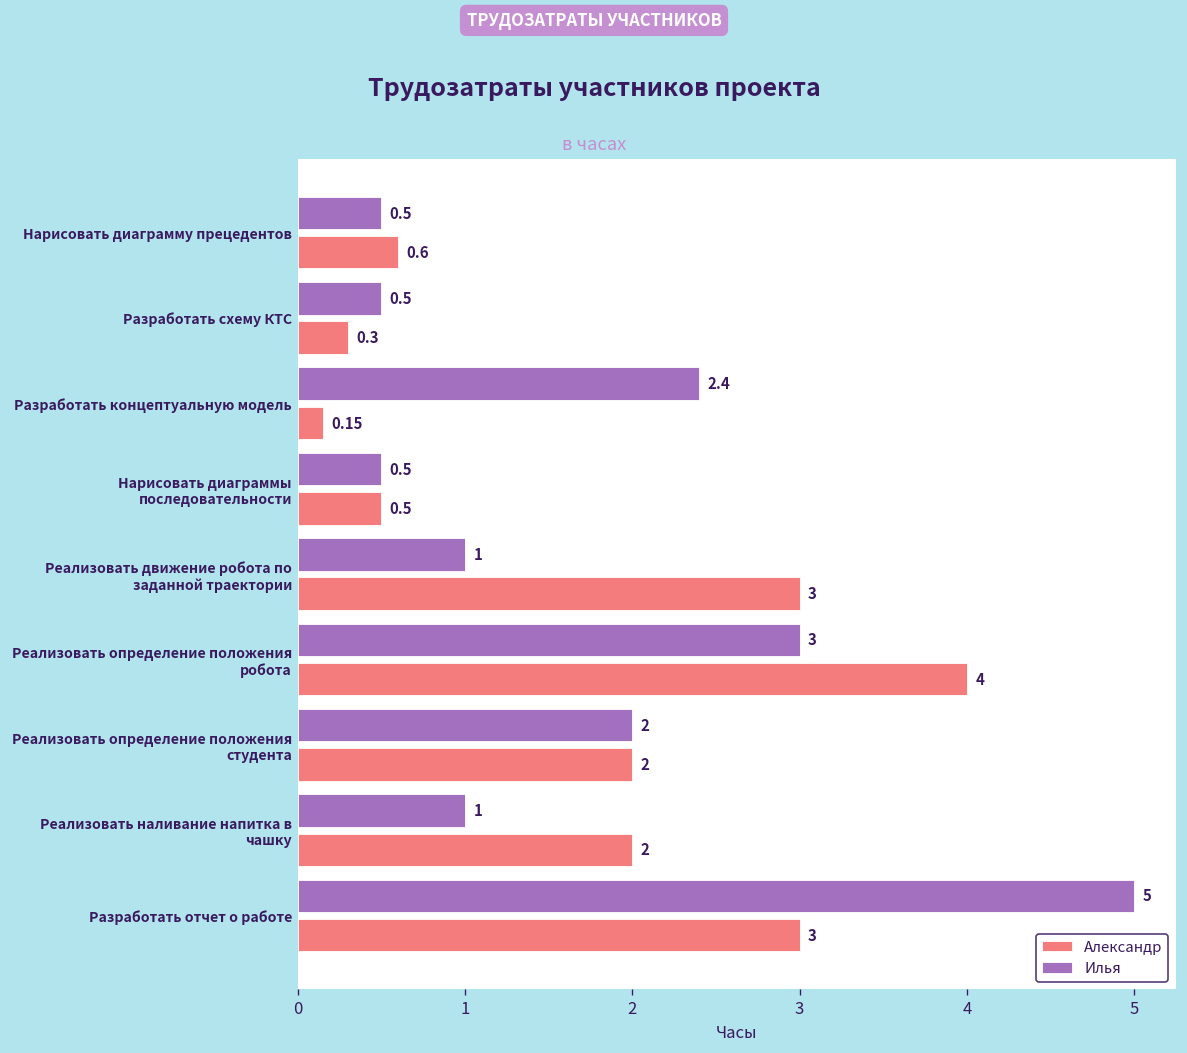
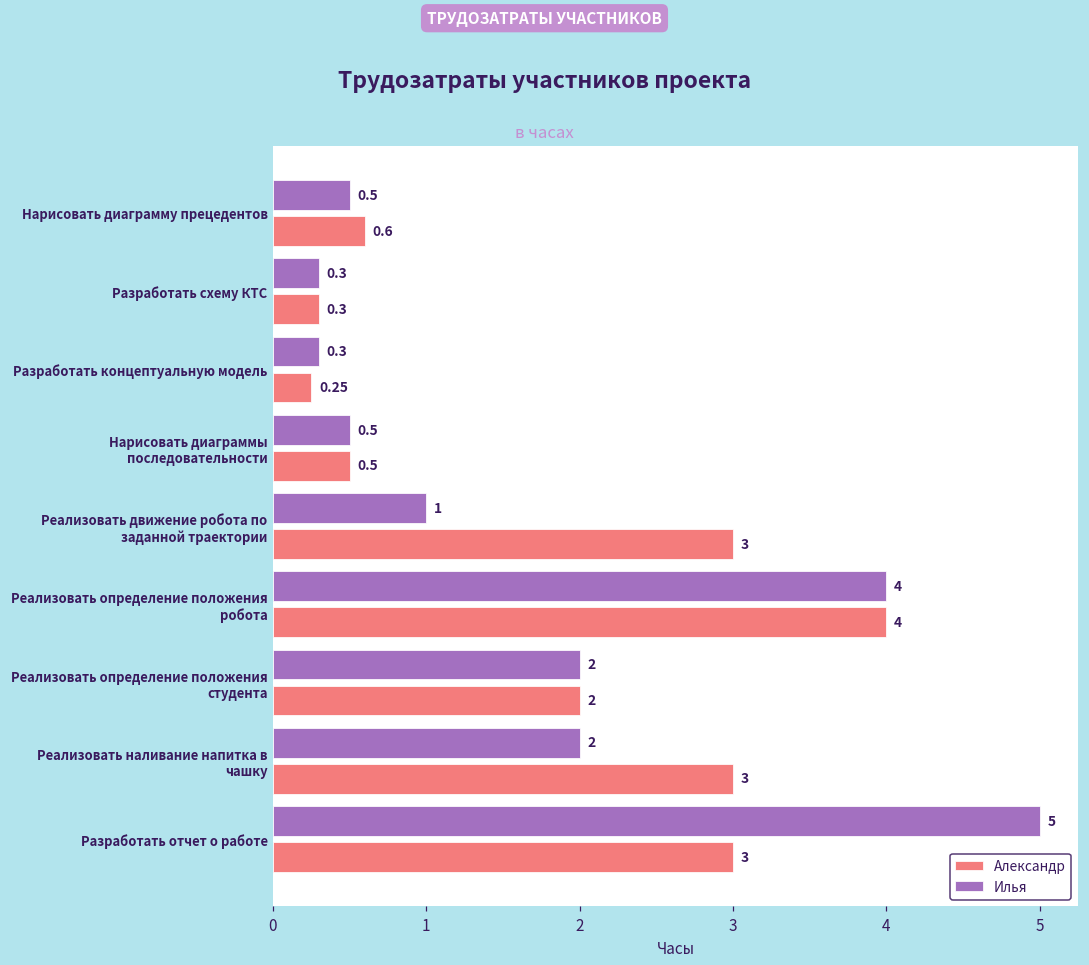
  {
    "Александр": {
      "Нарисовать диаграмму прецедентов": 0.6,
      "Разработать схему КТС": 0.3,
-     "Разработать концептуальную модель": 0.15,
+     "Разработать концептуальную модель": 0.25,
      "Нарисовать диаграммы последовательности": 0.5,
      "Реализовать движение робота по заданной траектории": 3,
      "Реализовать определение положения робота": 4,
      "Реализовать определение положения студента": 2,
-     "Реализовать наливание напитка в чашку": 2,
+     "Реализовать наливание напитка в чашку": 3,
      "Разработать отчет о работе": 3
    },
    "Илья": {
      "Нарисовать диаграмму прецедентов": 0.5,
-     "Разработать схему КТС": 0.5,
-     "Разработать концептуальную модель": 2.4,
+     "Разработать схему КТС": 0.3,
+     "Разработать концептуальную модель": 0.3,
      "Нарисовать диаграммы последовательности": 0.5,
      "Реализовать движение робота по заданной траектории": 1,
-     "Реализовать определение положения робота": 3,
+     "Реализовать определение положения робота": 4,
      "Реализовать определение положения студента": 2,
-     "Реализовать наливание напитка в чашку": 1,
+     "Реализовать наливание напитка в чашку": 2,
      "Разработать отчет о работе": 5
    }
  }
